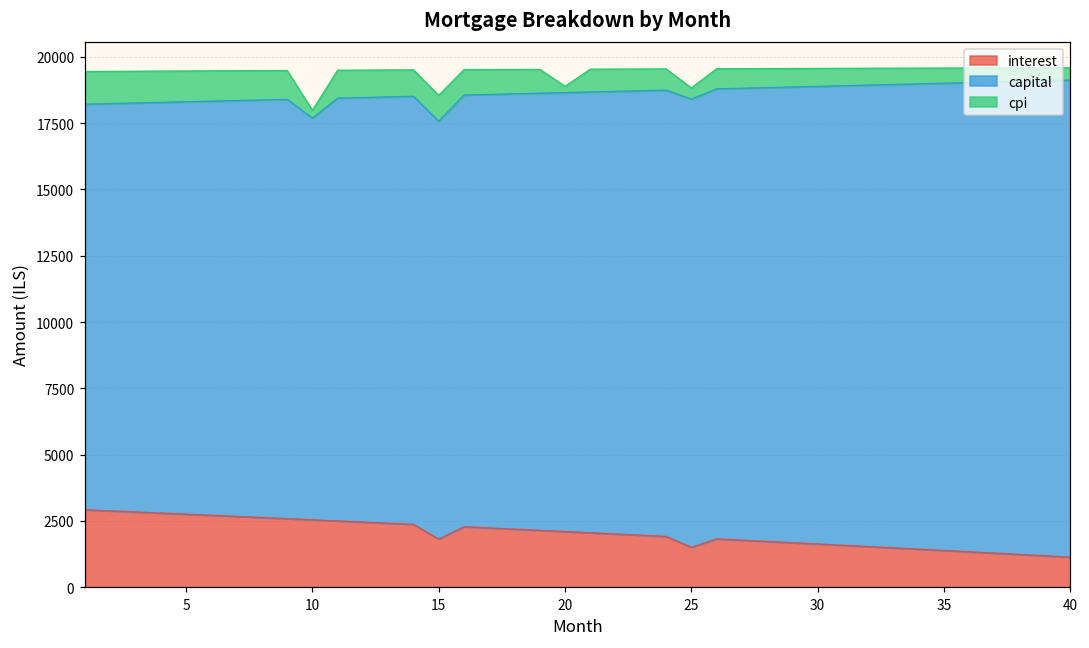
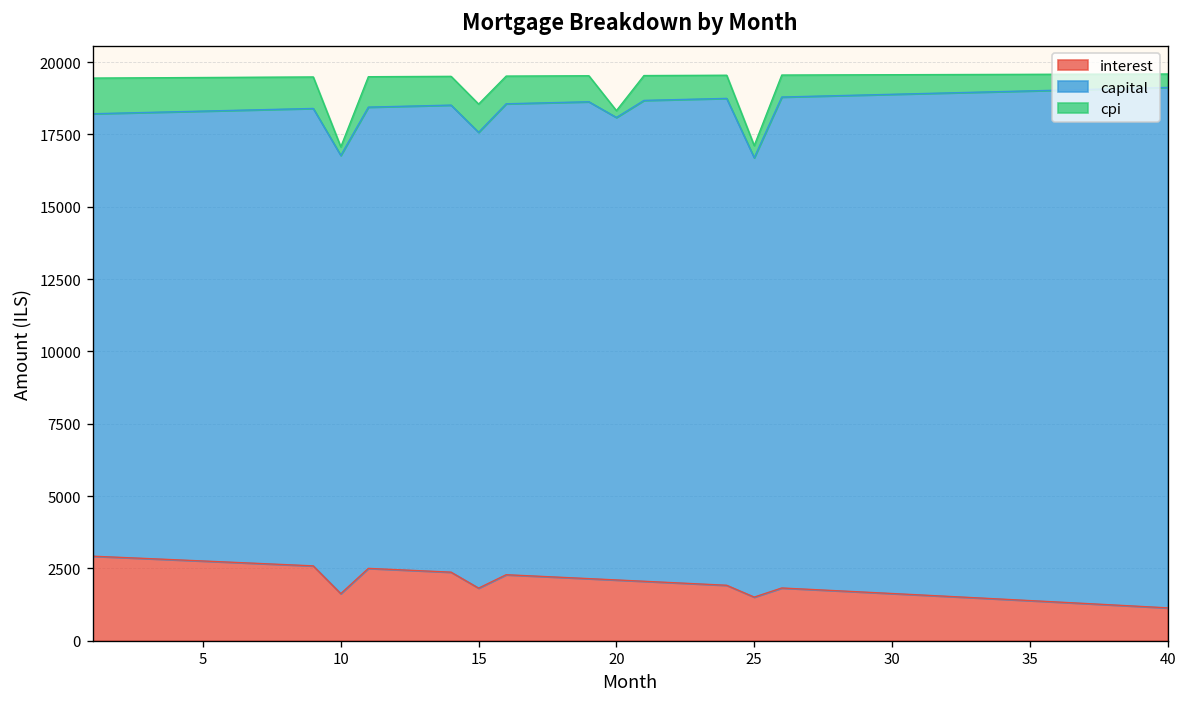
  {
    "interest": {
      "5": 2800,
-     "10": 2500,
+     "10": 1600,
      "15": 1800,
      "20": 2100,
      "25": 1500,
      "30": 1600,
      "35": 1400,
      "40": 1100
    },
    "capital": {
      "5": 15600,
      "10": 15100,
      "15": 15800,
-     "20": 16600,
-     "25": 16900,
+     "20": 16000,
+     "25": 15200,
      "30": 17300,
      "35": 17600,
      "40": 18000
    },
    "cpi": {
      "5": 1200,
      "10": 300,
      "15": 1000,
      "20": 200,
      "25": 400,
      "30": 700,
      "35": 600,
      "40": 500
    }
  }
